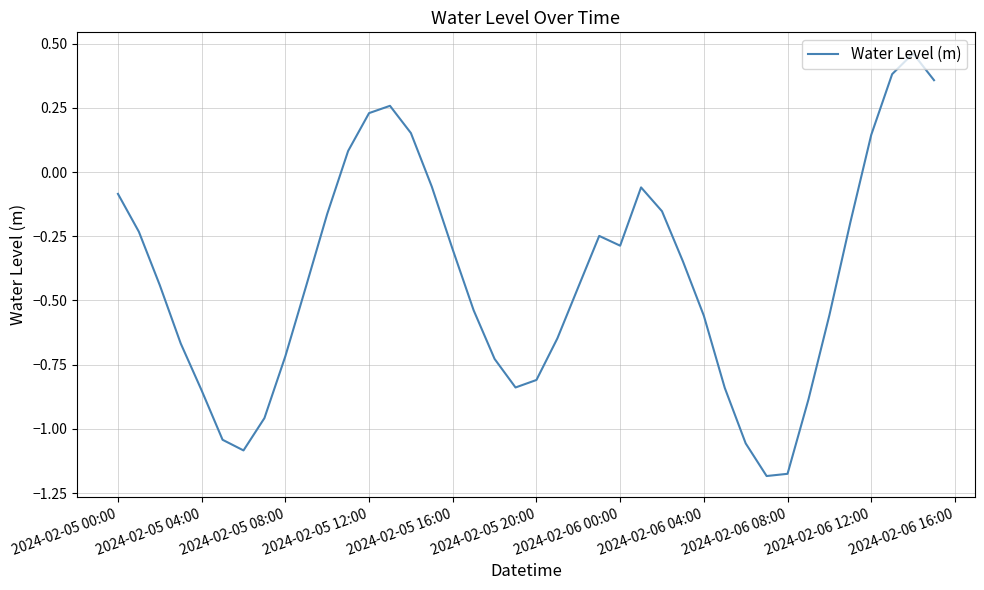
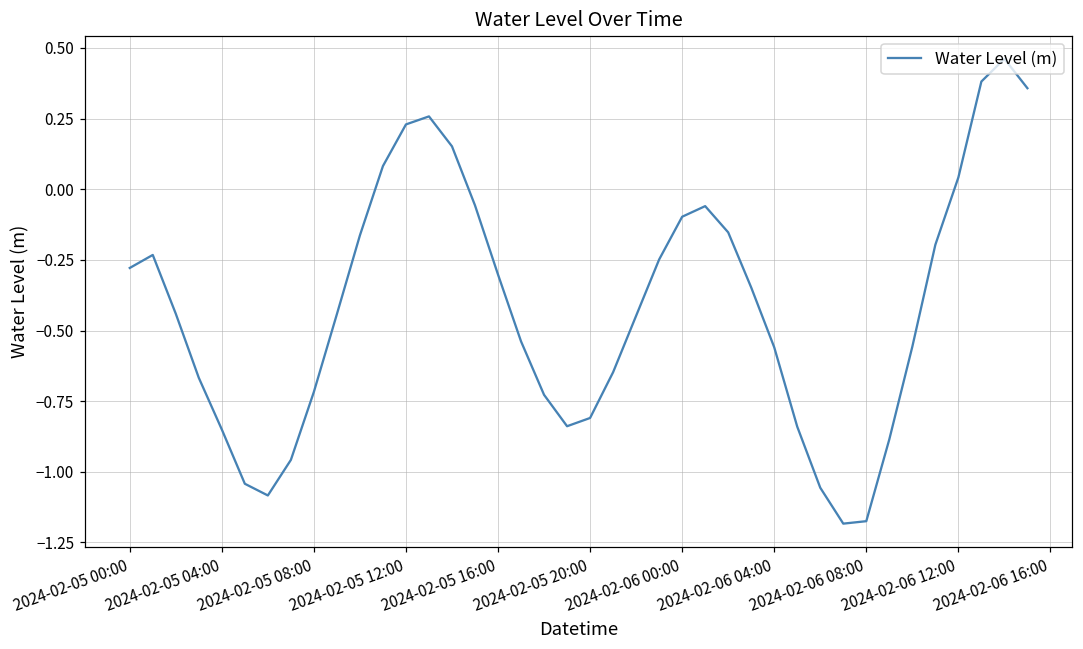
  {
-   "2024-02-05 00:00": -0.08,
+   "2024-02-05 00:00": -0.28,
    "2024-02-05 04:00": -0.85,
    "2024-02-05 08:00": -0.72,
    "2024-02-05 12:00": 0.23,
    "2024-02-05 16:00": -0.30,
    "2024-02-05 20:00": -0.81,
-   "2024-02-06 00:00": -0.29,
+   "2024-02-06 00:00": -0.10,
    "2024-02-06 04:00": -0.56,
    "2024-02-06 08:00": -1.17,
-   "2024-02-06 12:00": 0.14
+   "2024-02-06 12:00": 0.04
  }
